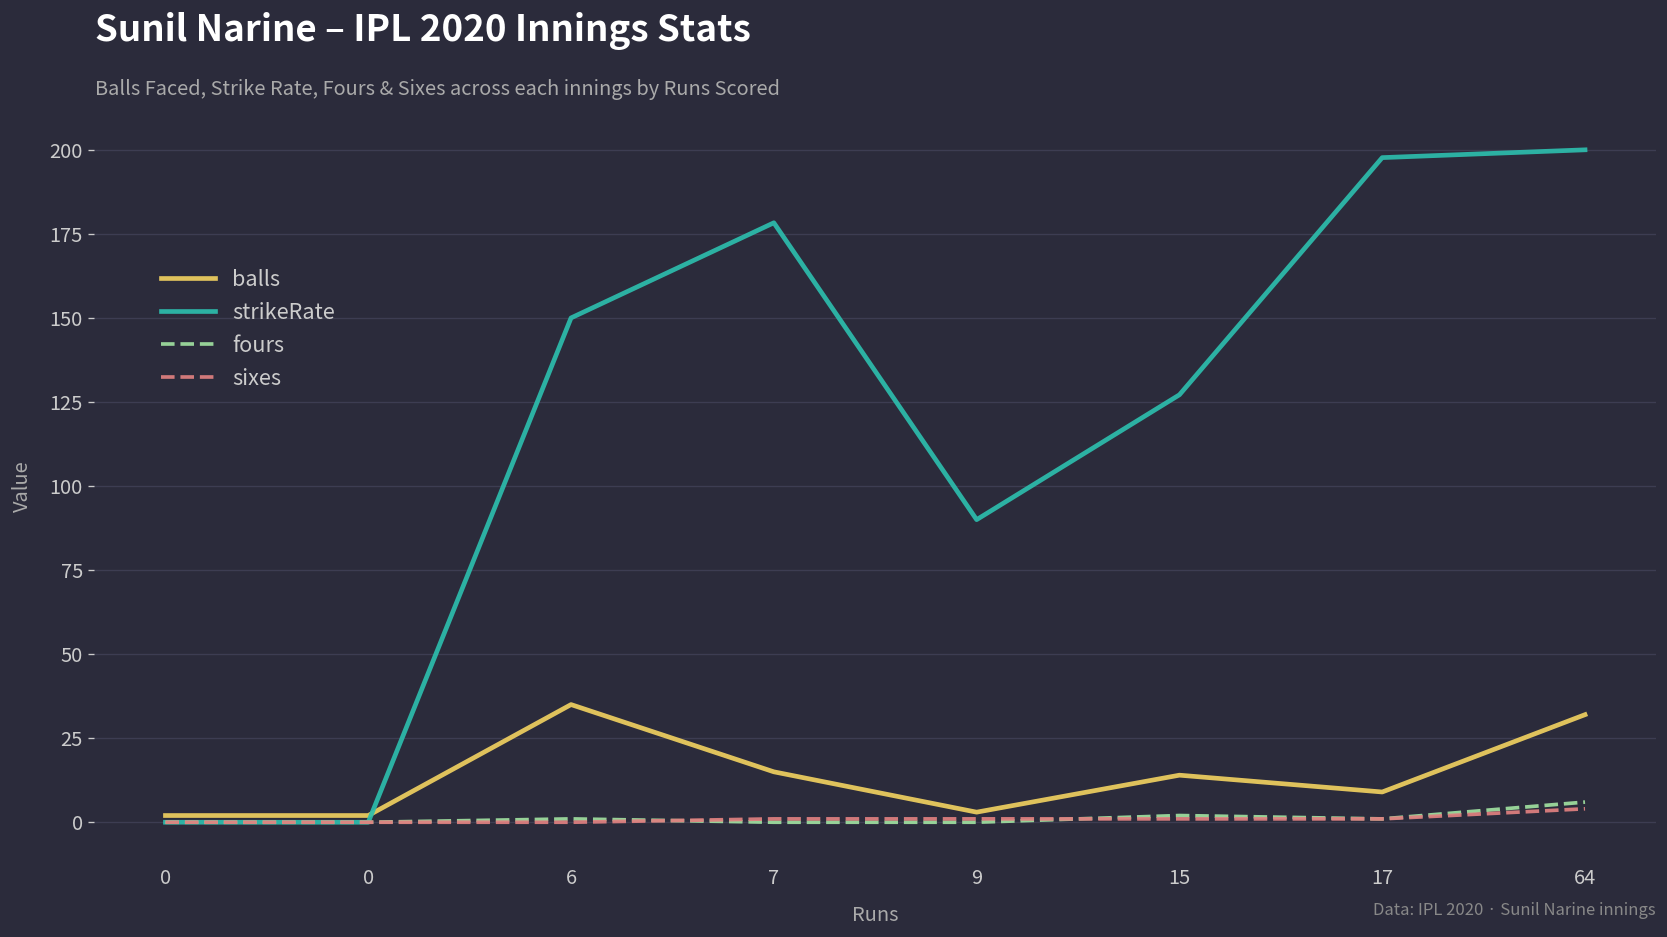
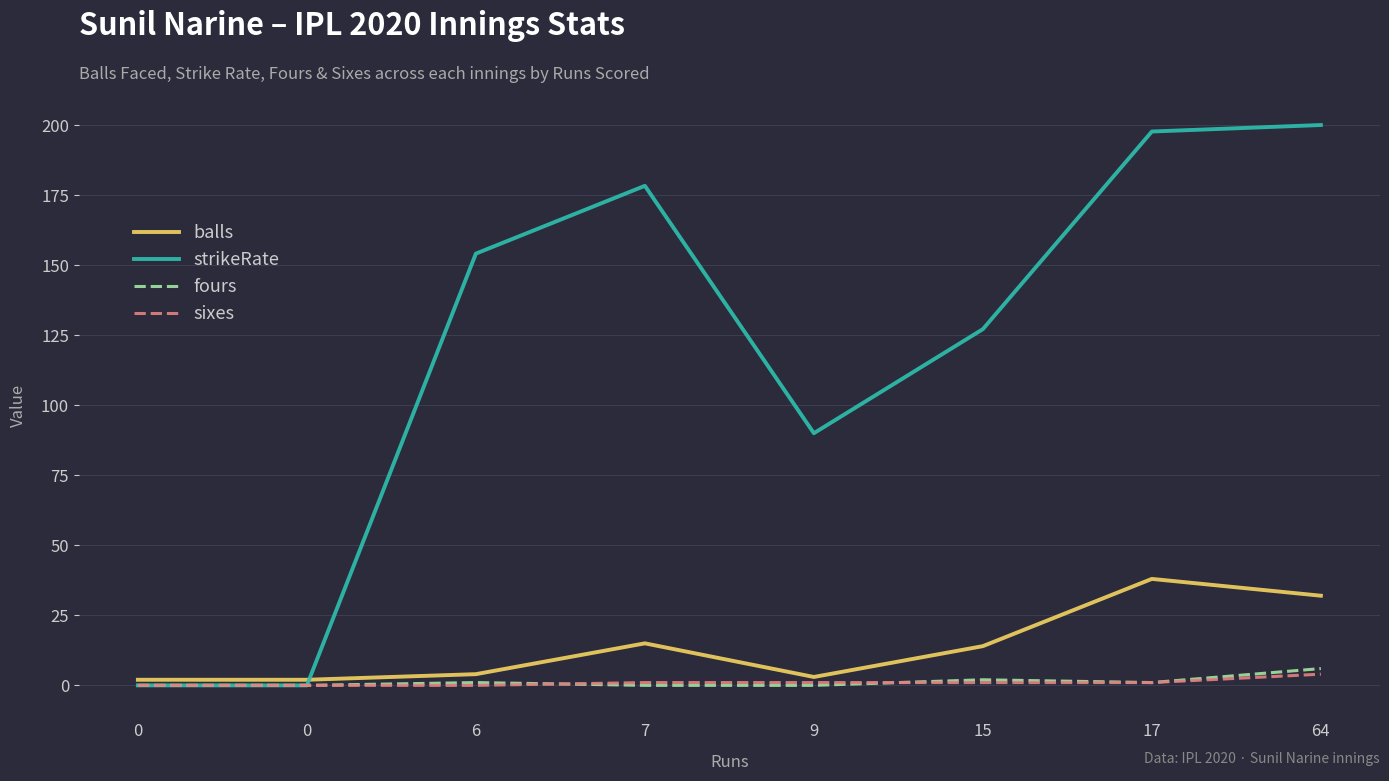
  {
    "balls": {
-     "6": 35,
+     "6": 4,
      "7": 15,
      "9": 3,
      "15": 14,
-     "17": 9,
+     "17": 38,
      "64": 32
    },
    "strikeRate": {
-     "6": 150,
+     "6": 154,
      "7": 178,
      "9": 90,
      "15": 127,
      "17": 198,
      "64": 200
    },
    "fours": {
      "6": 1,
      "7": 0,
      "9": 0,
      "15": 2,
      "64": 6
    },
    "sixes": {
      "6": 0,
      "7": 1,
      "9": 1,
      "15": 1,
      "64": 4
    }
  }
